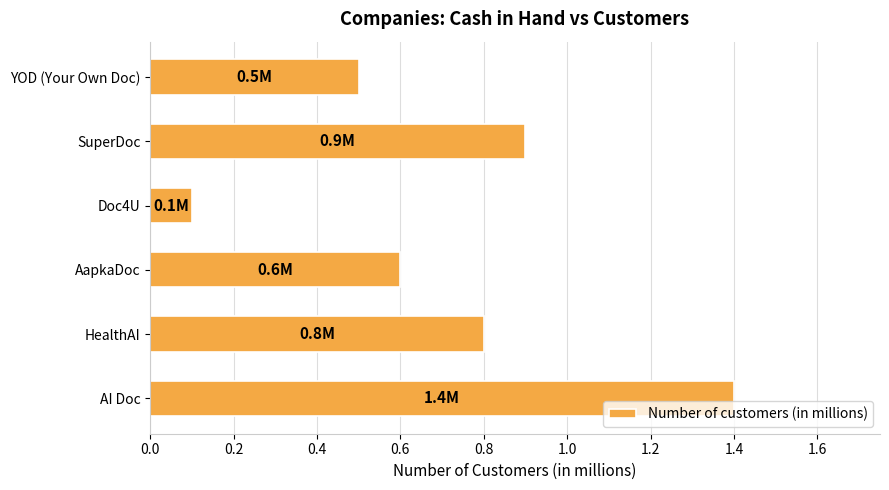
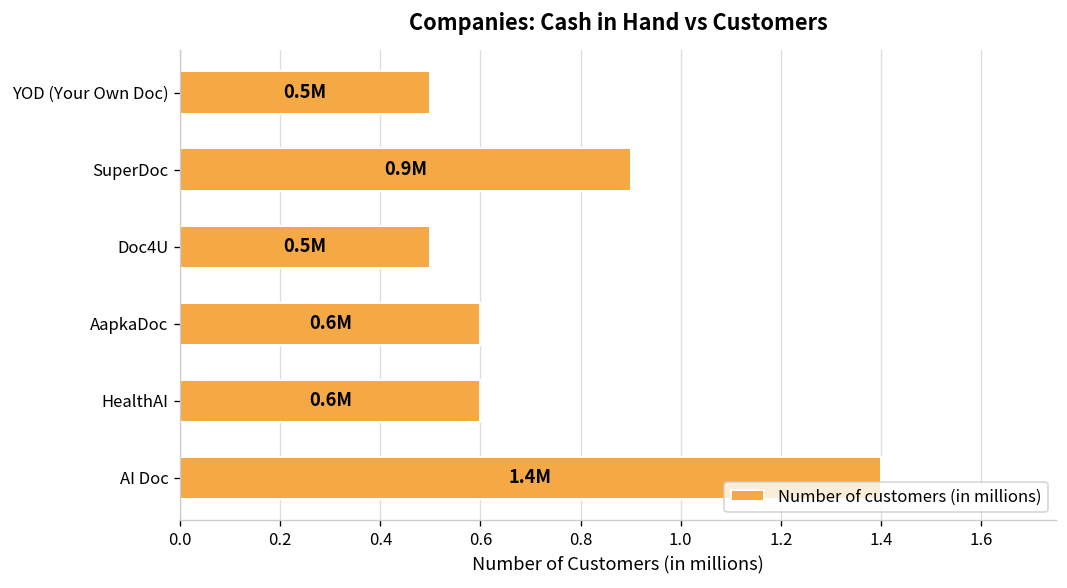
  {
    "YOD (Your Own Doc)": "0.5M",
    "SuperDoc": "0.9M",
-   "Doc4U": "0.1M",
+   "Doc4U": "0.5M",
    "AapkaDoc": "0.6M",
-   "HealthAI": "0.8M",
+   "HealthAI": "0.6M",
    "AI Doc": "1.4M"
  }
